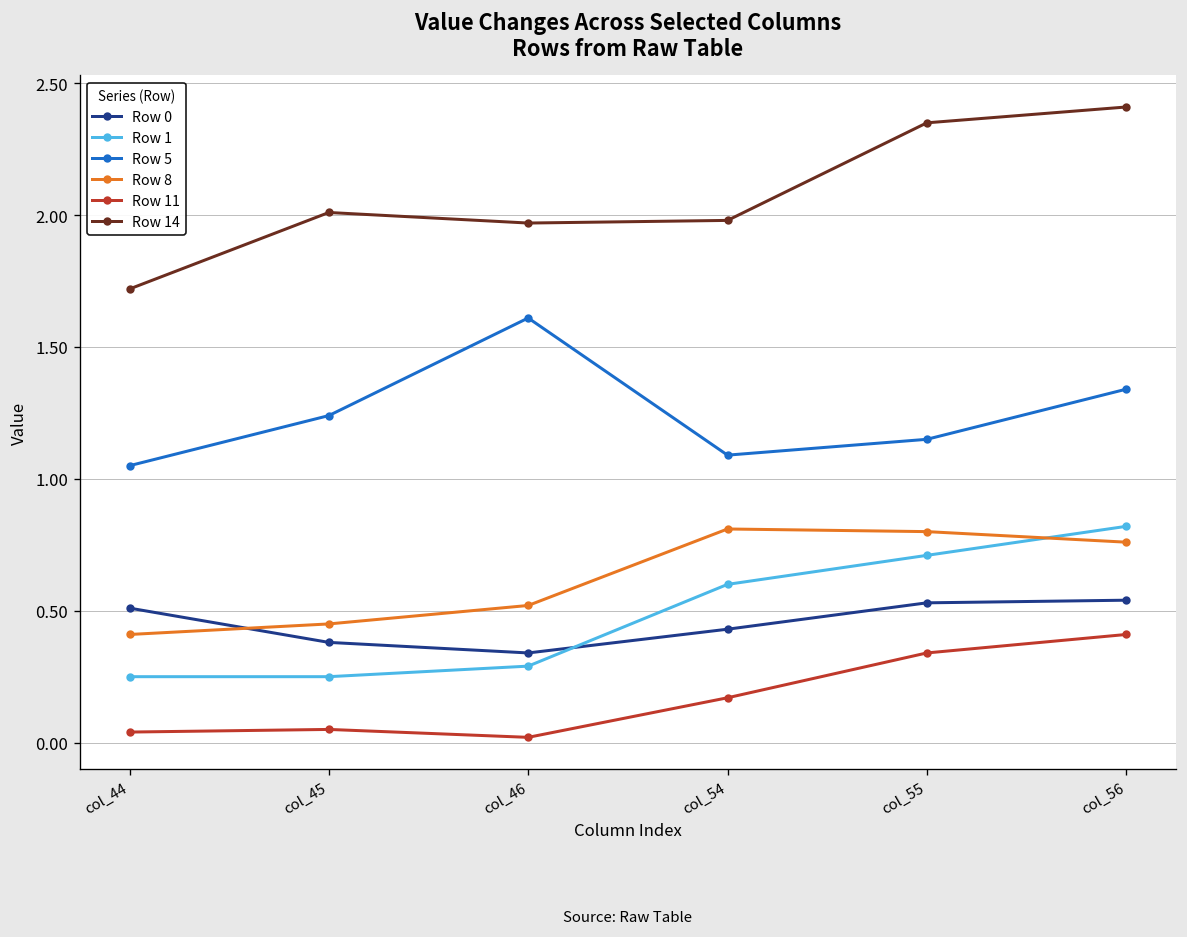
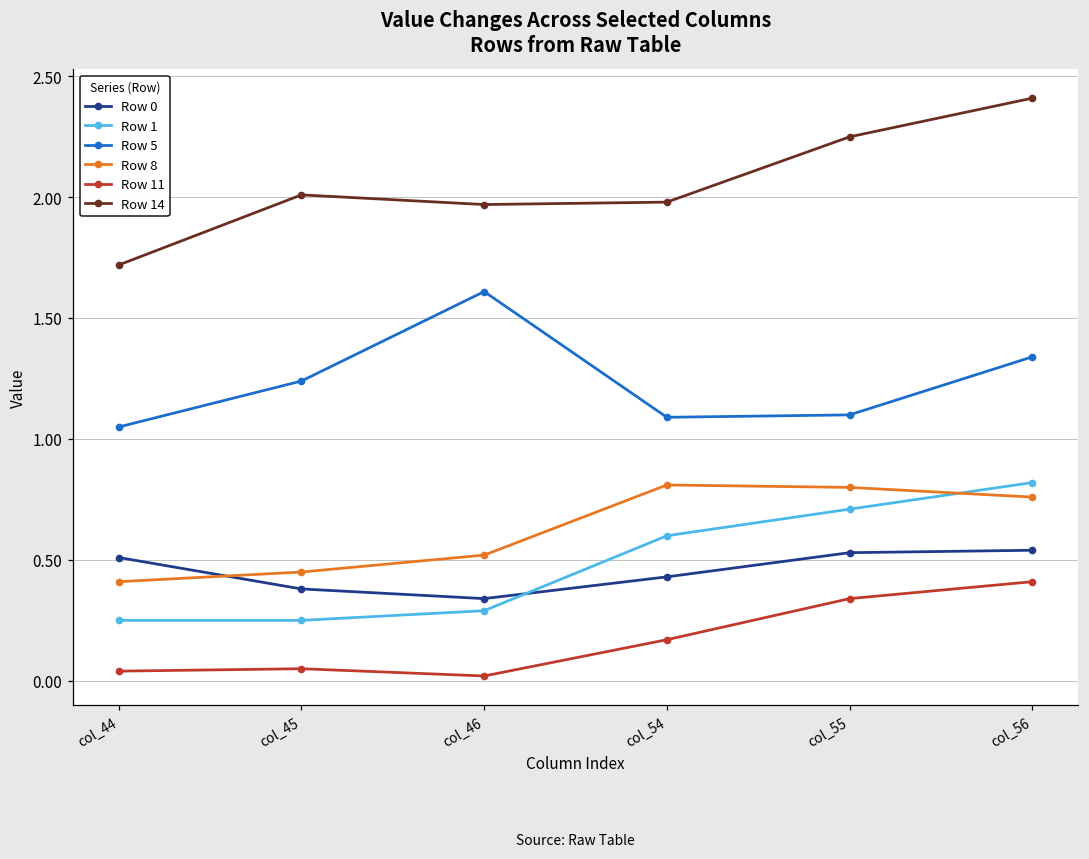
  {
    "Row 0": {
      "col_44": 0.51,
      "col_45": 0.38,
      "col_46": 0.34,
      "col_54": 0.43,
      "col_55": 0.53,
      "col_56": 0.54
    },
    "Row 1": {
      "col_44": 0.25,
      "col_45": 0.25,
      "col_46": 0.29,
      "col_54": 0.60,
      "col_55": 0.71,
      "col_56": 0.82
    },
    "Row 5": {
      "col_44": 1.05,
      "col_45": 1.24,
      "col_46": 1.61,
      "col_54": 1.09,
-     "col_55": 1.15,
+     "col_55": 1.10,
      "col_56": 1.34
    },
    "Row 8": {
      "col_44": 0.41,
      "col_45": 0.45,
      "col_46": 0.52,
      "col_54": 0.81,
      "col_55": 0.80,
      "col_56": 0.76
    },
    "Row 11": {
      "col_44": 0.04,
      "col_45": 0.05,
      "col_46": 0.02,
      "col_54": 0.17,
      "col_55": 0.34,
      "col_56": 0.41
    },
    "Row 14": {
      "col_44": 1.72,
      "col_45": 2.01,
      "col_46": 1.97,
      "col_54": 1.98,
-     "col_55": 2.35,
+     "col_55": 2.25,
      "col_56": 2.41
    }
  }
